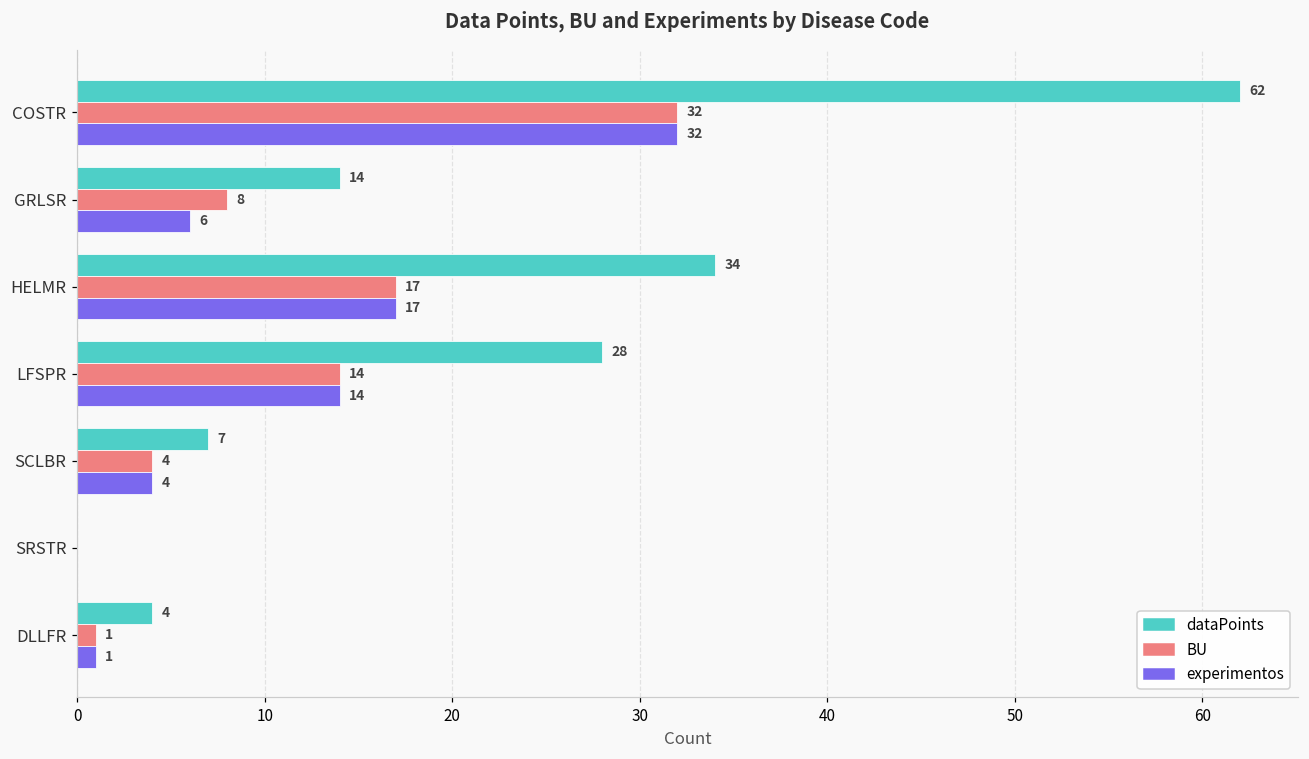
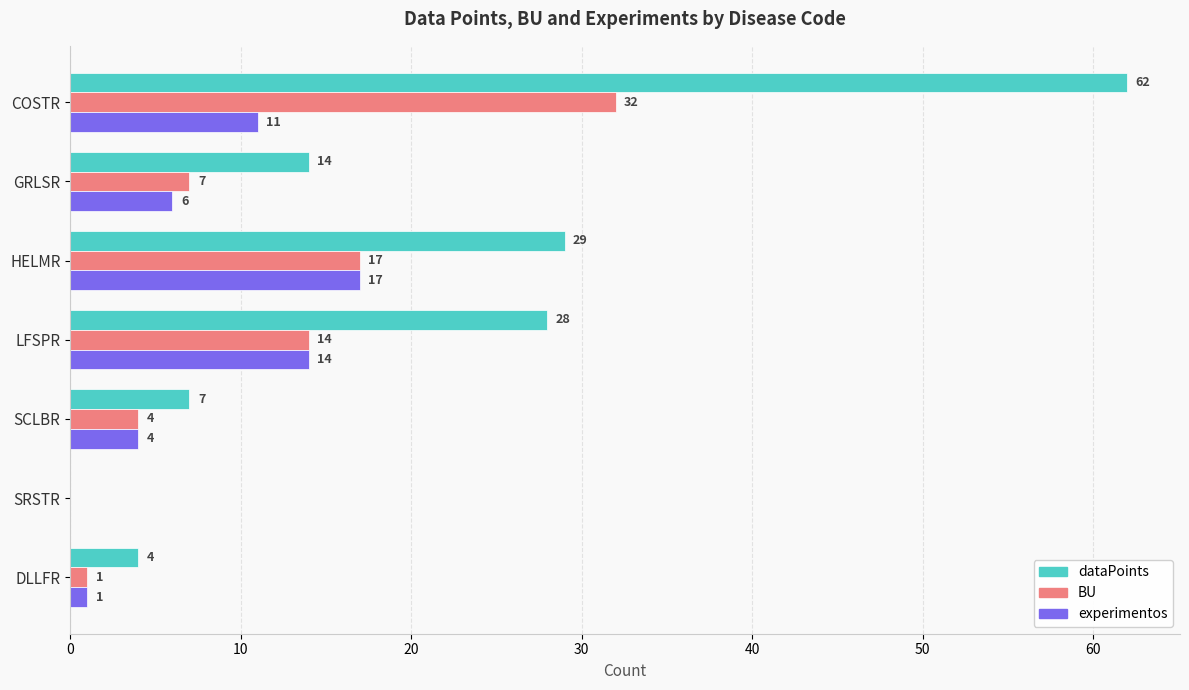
  {
    "dataPoints": {
      "COSTR": 62,
      "GRLSR": 14,
-     "HELMR": 34,
+     "HELMR": 29,
      "LFSPR": 28,
      "SCLBR": 7,
      "DLLFR": 4
    },
    "BU": {
      "COSTR": 32,
-     "GRLSR": 8,
+     "GRLSR": 7,
      "HELMR": 17,
      "LFSPR": 14,
      "SCLBR": 4,
      "DLLFR": 1
    },
    "experimentos": {
-     "COSTR": 32,
+     "COSTR": 11,
      "GRLSR": 6,
      "HELMR": 17,
      "LFSPR": 14,
      "SCLBR": 4,
      "DLLFR": 1
    }
  }
